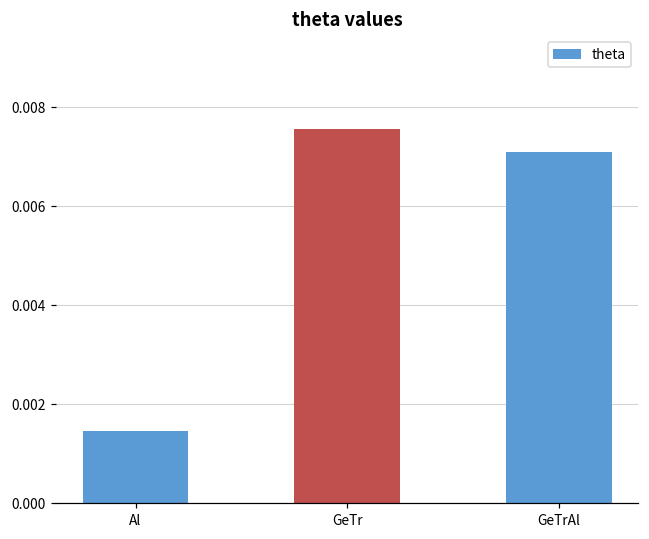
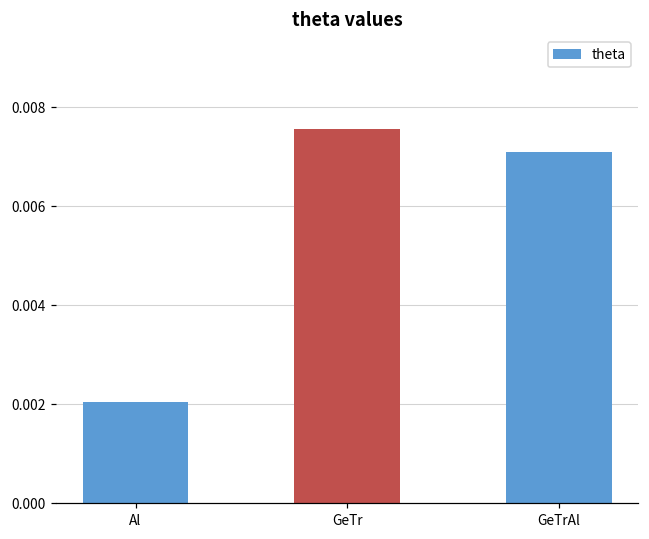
  {
-   "Al": 0.0015,
+   "Al": 0.0020,
    "GeTr": 0.0076,
    "GeTrAl": 0.0071
  }
